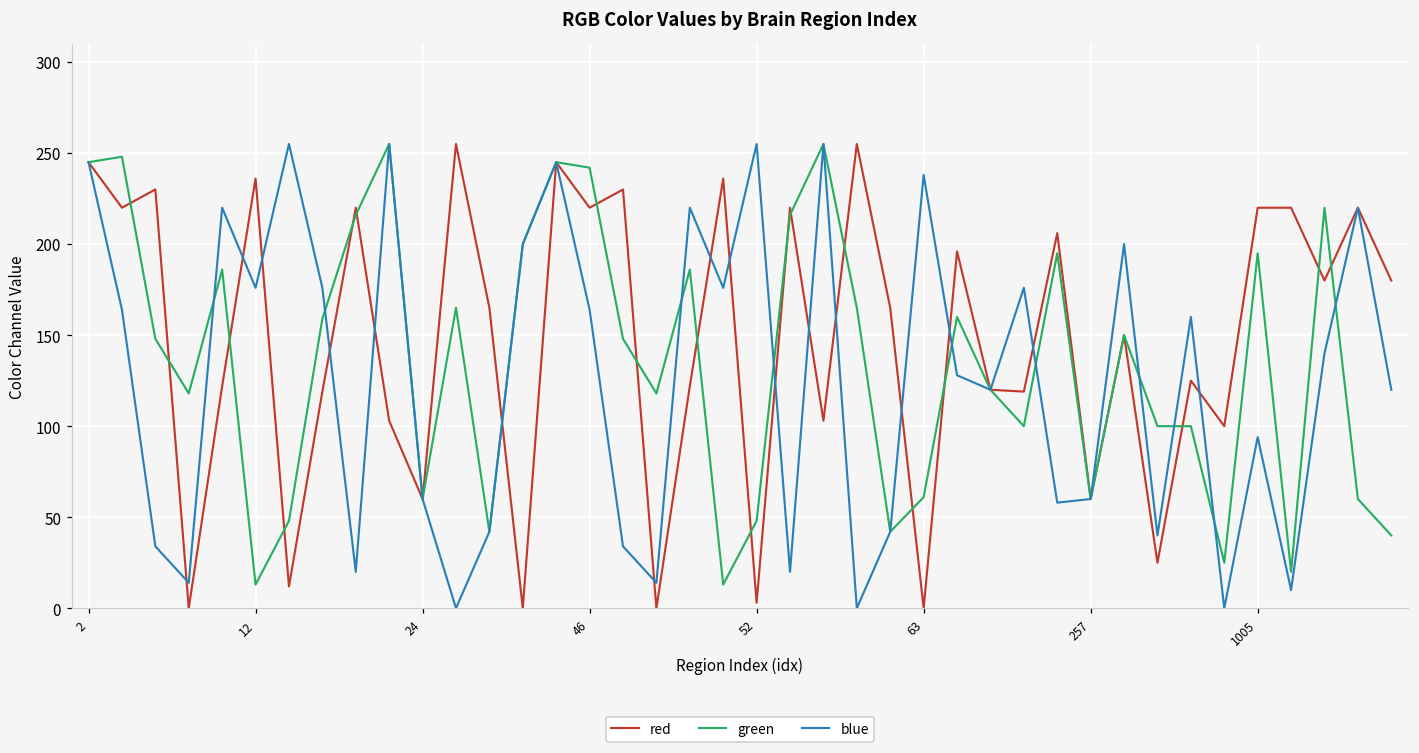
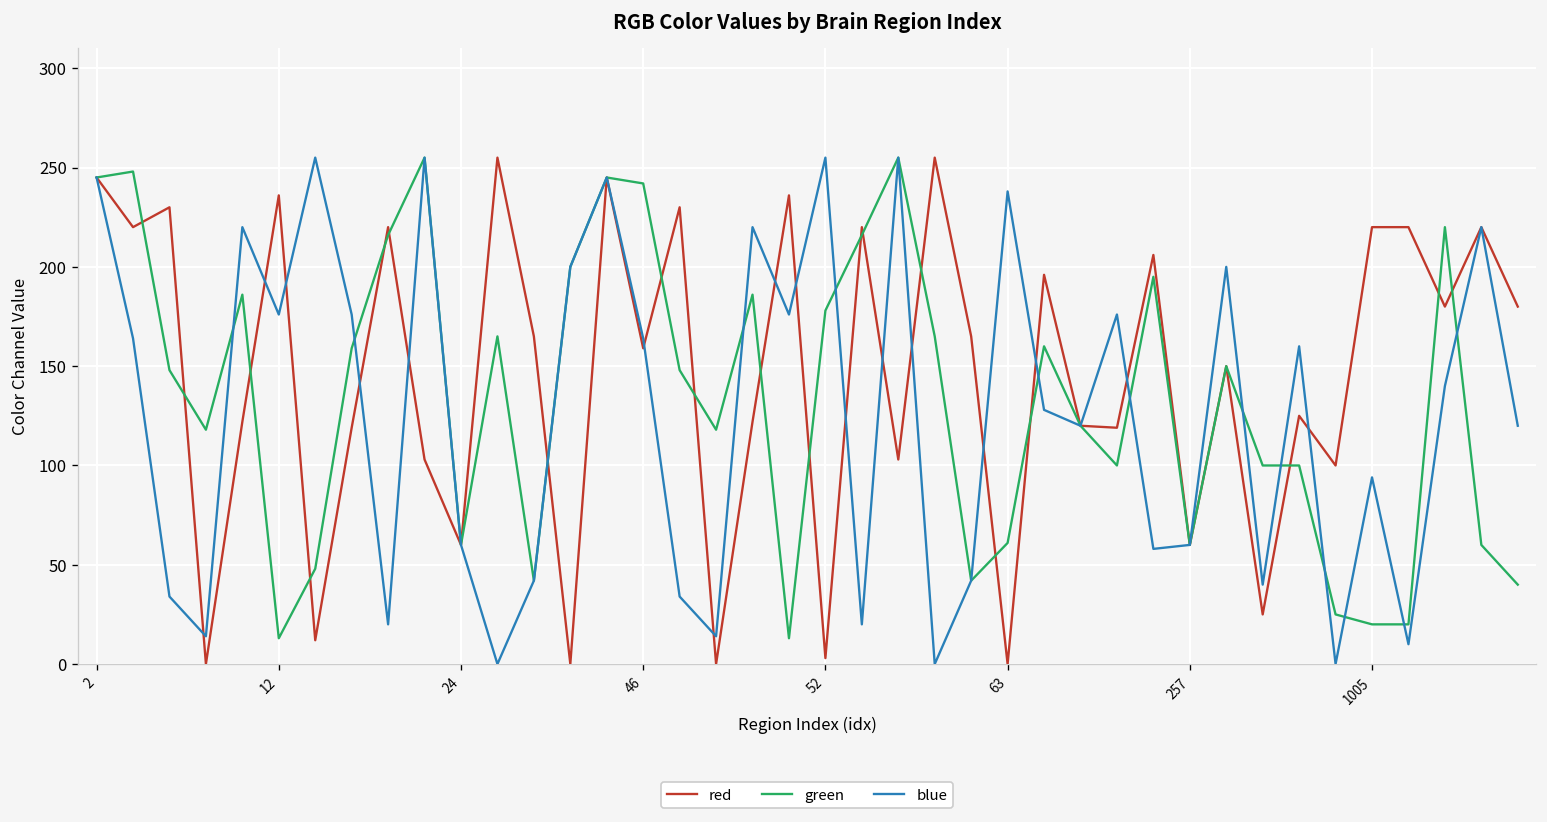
  {
    "red": {
-     "46": 220,
+     "46": 159,
      "52": 3,
      "63": 0,
      "1005": 220
    },
    "green": {
      "46": 242,
-     "52": 48,
+     "52": 178,
      "63": 61,
-     "1005": 195
+     "1005": 20
    },
    "blue": {
      "46": 164,
      "52": 255,
      "63": 238,
      "1005": 94
    }
  }
